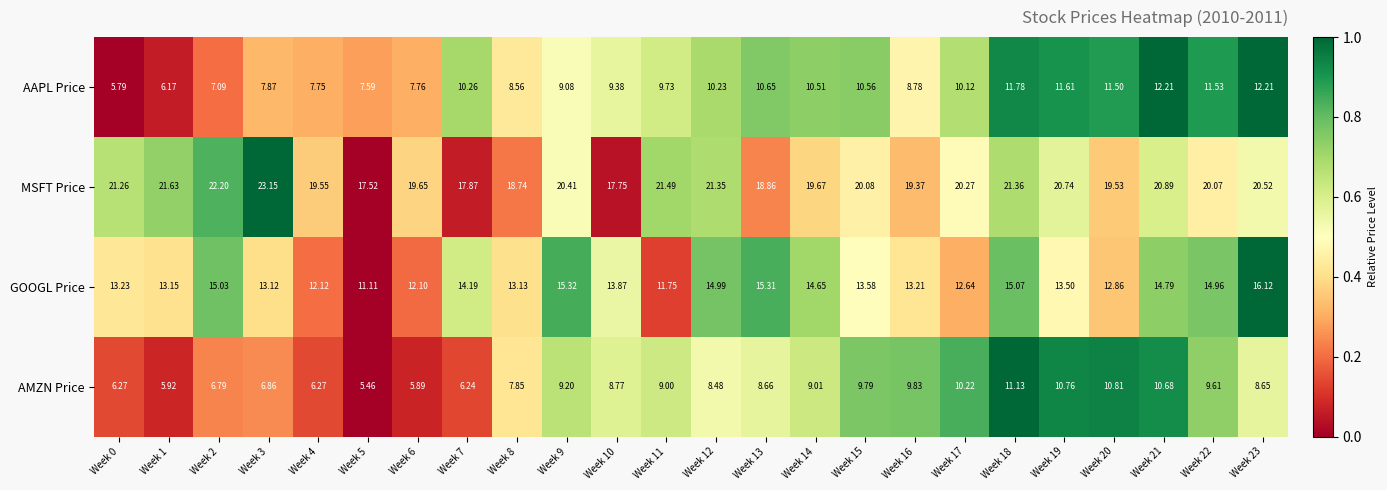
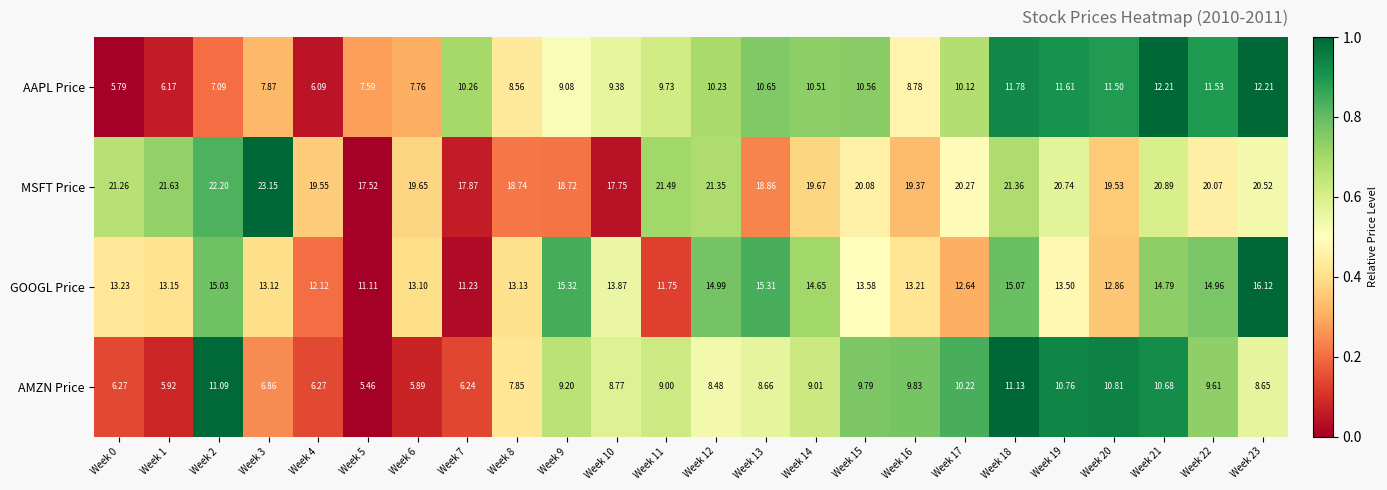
  {
    "AAPL Price": {
      "Week 0": 5.79,
      "Week 1": 6.17,
      "Week 2": 7.09,
      "Week 3": 7.87,
-     "Week 4": 7.75,
+     "Week 4": 6.09,
      "Week 5": 7.59,
      "Week 6": 7.76,
      "Week 7": 10.26,
      "Week 8": 8.56,
      "Week 9": 9.08,
      "Week 10": 9.38,
      "Week 11": 9.73,
      "Week 12": 10.23,
      "Week 13": 10.65,
      "Week 14": 10.51,
      "Week 15": 10.56,
      "Week 16": 8.78,
      "Week 17": 10.12,
      "Week 18": 11.78,
      "Week 19": 11.61,
      "Week 20": 11.50,
      "Week 21": 12.21,
      "Week 22": 11.53,
      "Week 23": 12.21
    },
    "MSFT Price": {
      "Week 0": 21.26,
      "Week 1": 21.63,
      "Week 2": 22.20,
      "Week 3": 23.15,
      "Week 4": 19.55,
      "Week 5": 17.52,
      "Week 6": 19.65,
      "Week 7": 17.87,
      "Week 8": 18.74,
-     "Week 9": 20.41,
+     "Week 9": 18.72,
      "Week 10": 17.75,
      "Week 11": 21.49,
      "Week 12": 21.35,
      "Week 13": 18.86,
      "Week 14": 19.67,
      "Week 15": 20.08,
      "Week 16": 19.37,
      "Week 17": 20.27,
      "Week 18": 21.36,
      "Week 19": 20.74,
      "Week 20": 19.53,
      "Week 21": 20.89,
      "Week 22": 20.07,
      "Week 23": 20.52
    },
    "GOOGL Price": {
      "Week 0": 13.23,
      "Week 1": 13.15,
      "Week 2": 15.03,
      "Week 3": 13.12,
      "Week 4": 12.12,
      "Week 5": 11.11,
-     "Week 6": 12.10,
-     "Week 7": 14.19,
+     "Week 6": 13.10,
+     "Week 7": 11.23,
      "Week 8": 13.13,
      "Week 9": 15.32,
      "Week 10": 13.87,
      "Week 11": 11.75,
      "Week 12": 14.99,
      "Week 13": 15.31,
      "Week 14": 14.65,
      "Week 15": 13.58,
      "Week 16": 13.21,
      "Week 17": 12.64,
      "Week 18": 15.07,
      "Week 19": 13.50,
      "Week 20": 12.86,
      "Week 21": 14.79,
      "Week 22": 14.96,
      "Week 23": 16.12
    },
    "AMZN Price": {
      "Week 0": 6.27,
      "Week 1": 5.92,
-     "Week 2": 6.79,
+     "Week 2": 11.09,
      "Week 3": 6.86,
      "Week 4": 6.27,
      "Week 5": 5.46,
      "Week 6": 5.89,
      "Week 7": 6.24,
      "Week 8": 7.85,
      "Week 9": 9.20,
      "Week 10": 8.77,
      "Week 11": 9.00,
      "Week 12": 8.48,
      "Week 13": 8.66,
      "Week 14": 9.01,
      "Week 15": 9.79,
      "Week 16": 9.83,
      "Week 17": 10.22,
      "Week 18": 11.13,
      "Week 19": 10.76,
      "Week 20": 10.81,
      "Week 21": 10.68,
      "Week 22": 9.61,
      "Week 23": 8.65
    }
  }
